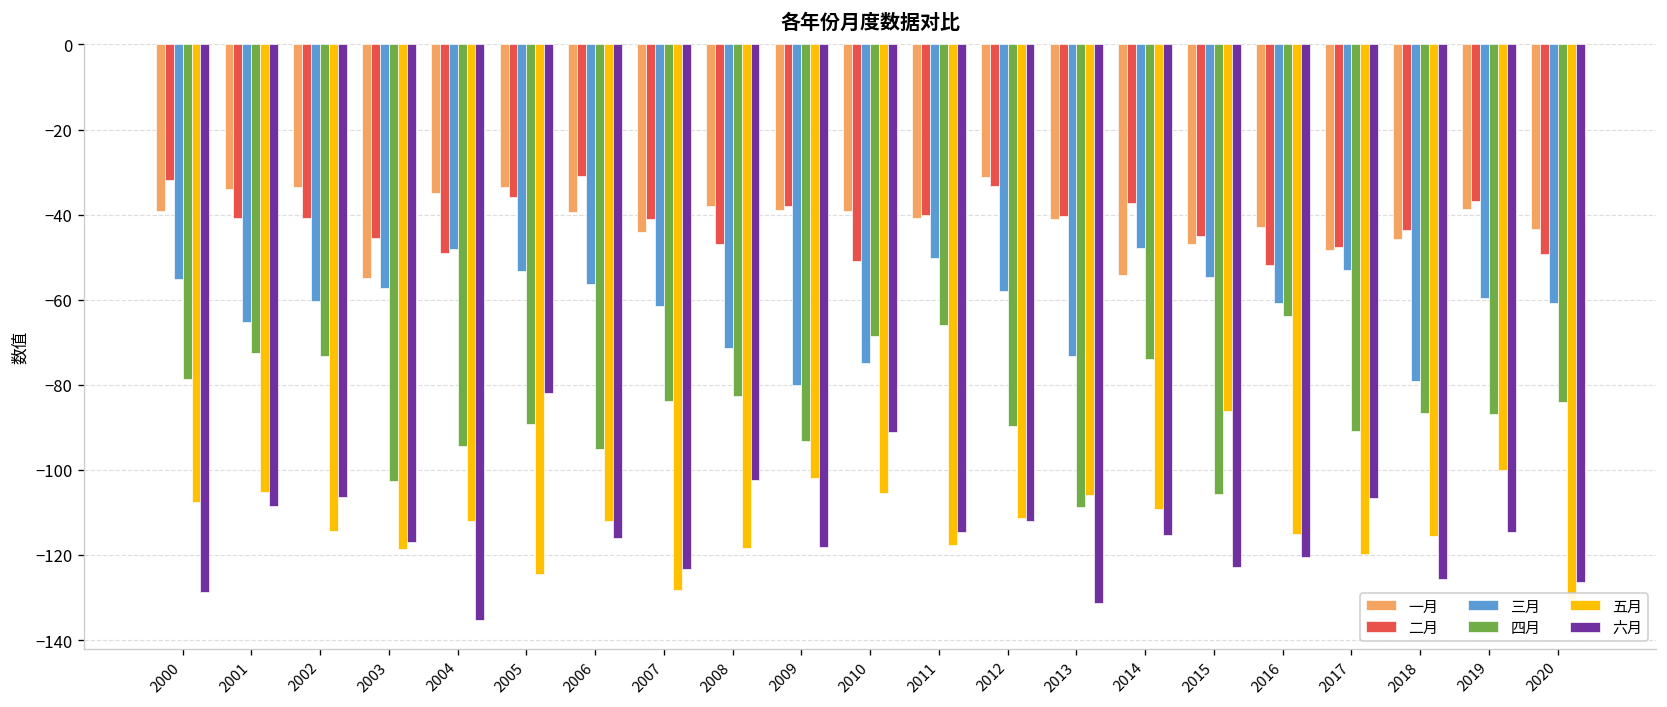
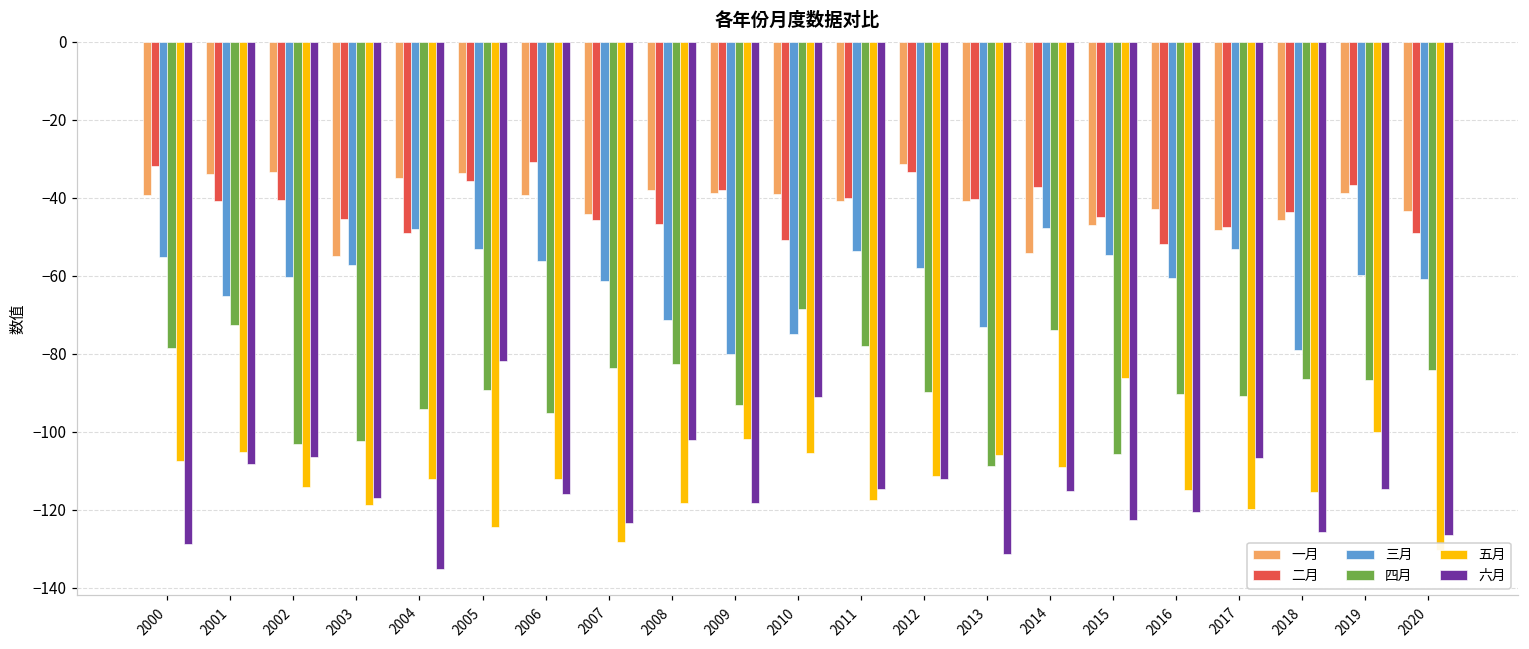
  {
    "一月": {
      "2000": -39,
      "2001": -34,
      "2002": -33,
      "2003": -55,
      "2004": -35,
      "2005": -34,
      "2006": -39,
      "2007": -44,
      "2008": -38,
      "2009": -39,
      "2010": -39,
      "2011": -41,
      "2012": -31,
      "2013": -41,
      "2014": -54,
      "2015": -47,
      "2016": -43,
      "2017": -48,
      "2018": -46,
      "2019": -39,
      "2020": -43
    },
    "二月": {
      "2000": -32,
      "2001": -41,
      "2002": -41,
      "2003": -46,
      "2004": -49,
      "2005": -36,
      "2006": -31,
-     "2007": -41,
+     "2007": -46,
      "2008": -47,
      "2009": -38,
      "2010": -51,
      "2011": -40,
      "2012": -33,
      "2013": -40,
      "2014": -37,
      "2015": -45,
      "2016": -52,
      "2017": -48,
      "2018": -44,
      "2019": -37,
      "2020": -49
    },
    "三月": {
      "2000": -55,
      "2001": -65,
      "2002": -60,
      "2003": -57,
      "2004": -48,
      "2005": -53,
      "2006": -56,
      "2007": -61,
      "2008": -71,
      "2009": -80,
      "2010": -75,
-     "2011": -50,
+     "2011": -54,
      "2012": -58,
      "2013": -73,
      "2014": -48,
      "2015": -55,
      "2016": -61,
      "2017": -53,
      "2018": -79,
      "2019": -60,
      "2020": -61
    },
    "四月": {
      "2000": -79,
      "2001": -73,
-     "2002": -73,
+     "2002": -103,
      "2003": -103,
      "2004": -94,
      "2005": -89,
      "2006": -95,
      "2007": -84,
      "2008": -83,
      "2009": -93,
      "2010": -69,
-     "2011": -66,
+     "2011": -78,
      "2012": -90,
      "2013": -109,
      "2014": -74,
      "2015": -106,
-     "2016": -64,
+     "2016": -90,
      "2017": -91,
      "2018": -87,
      "2019": -87,
      "2020": -84
    },
    "五月": {
      "2000": -108,
      "2001": -105,
      "2002": -114,
      "2003": -119,
      "2004": -112,
      "2005": -125,
      "2006": -112,
      "2007": -128,
      "2008": -118,
      "2009": -102,
      "2010": -106,
      "2011": -118,
      "2012": -111,
      "2013": -106,
      "2014": -109,
      "2015": -86,
      "2016": -115,
      "2017": -120,
      "2018": -116,
      "2019": -100
    },
    "六月": {
      "2000": -129,
      "2001": -108,
      "2002": -106,
      "2003": -117,
      "2004": -135,
      "2005": -82,
      "2006": -116,
      "2007": -123,
      "2008": -102,
      "2009": -118,
      "2010": -91,
      "2011": -115,
      "2012": -112,
      "2013": -131,
      "2014": -115,
      "2015": -123,
      "2016": -121,
      "2017": -107,
      "2018": -126,
      "2019": -115,
      "2020": -126
    }
  }
